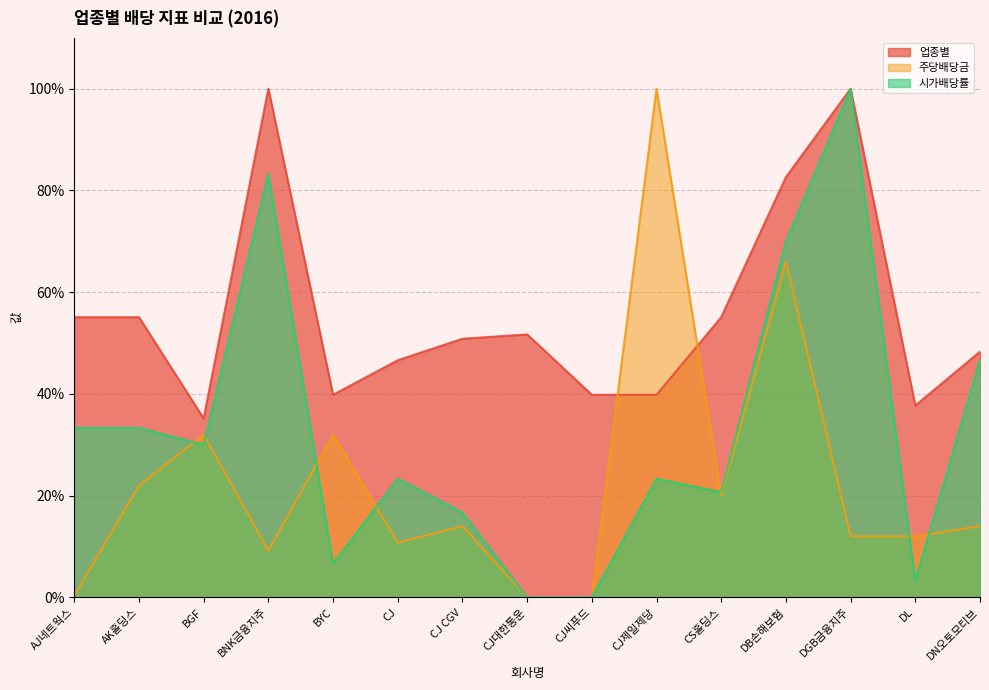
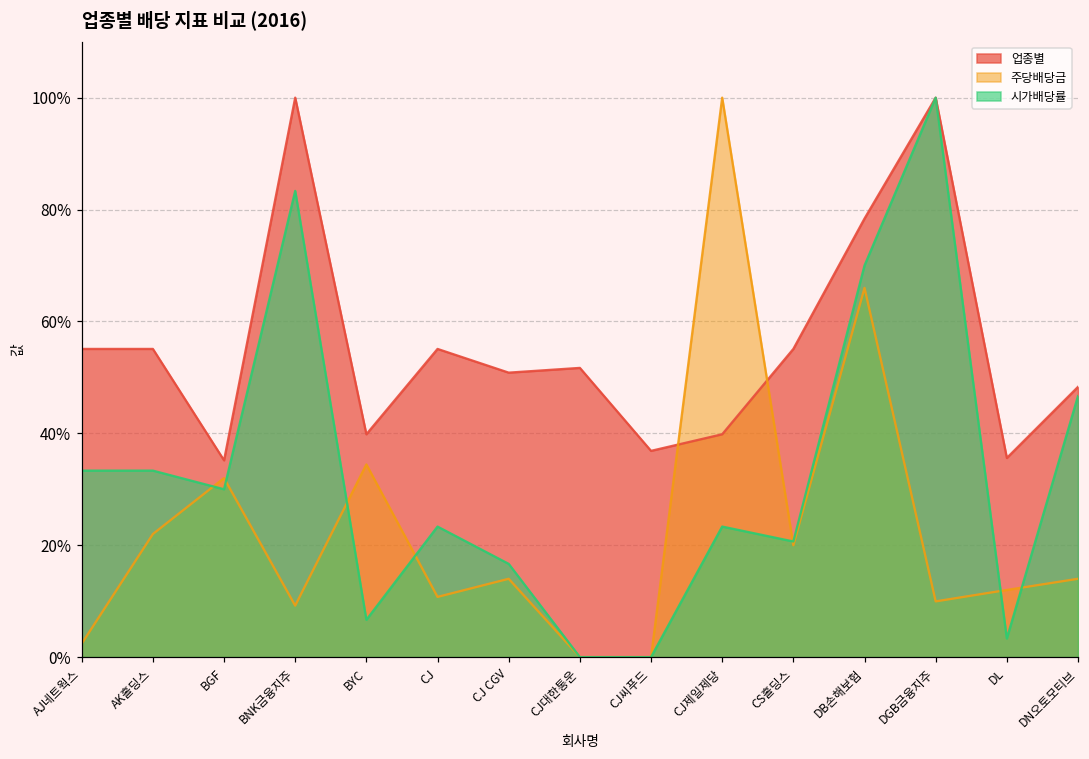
  {
    "업종별": {
      "AJ네트웍스": "55%",
      "AK홀딩스": "55%",
      "BGF": "35%",
      "BNK금융지주": "100%",
      "BYC": "40%",
-     "CJ": "47%",
+     "CJ": "55%",
      "CJ CGV": "51%",
      "CJ대한통운": "52%",
-     "CJ씨푸드": "40%",
+     "CJ씨푸드": "37%",
      "CJ제일제당": "40%",
      "CS홀딩스": "55%",
-     "DB손해보험": "83%",
-     "DL": "38%",
+     "DB손해보험": "78%",
+     "DL": "36%",
      "DN오토모티브": "48%"
    },
    "주당배당금": {
-     "AJ네트웍스": "0%",
+     "AJ네트웍스": "2%",
      "AK홀딩스": "22%",
      "BGF": "32%",
      "BNK금융지주": "9%",
-     "BYC": "32%",
+     "BYC": "34%",
      "CJ": "11%",
      "CJ CGV": "14%",
      "CJ제일제당": "100%",
      "CS홀딩스": "20%",
      "DB손해보험": "66%",
-     "DGB금융지주": "12%",
+     "DGB금융지주": "10%",
      "DL": "12%",
      "DN오토모티브": "14%"
    },
    "시가배당률": {
      "AJ네트웍스": "33%",
      "AK홀딩스": "33%",
      "BGF": "30%",
      "BNK금융지주": "83%",
      "BYC": "7%",
      "CJ": "23%",
      "CJ CGV": "17%",
      "CJ제일제당": "23%",
      "CS홀딩스": "21%",
      "DB손해보험": "70%",
      "DL": "3%",
      "DN오토모티브": "47%"
    }
  }
